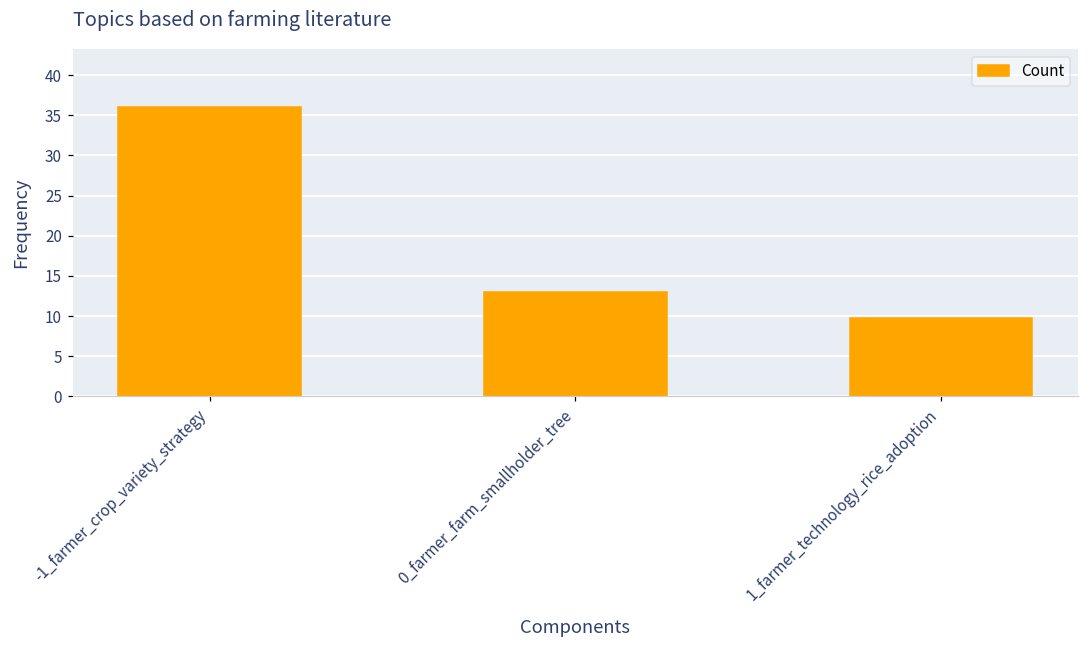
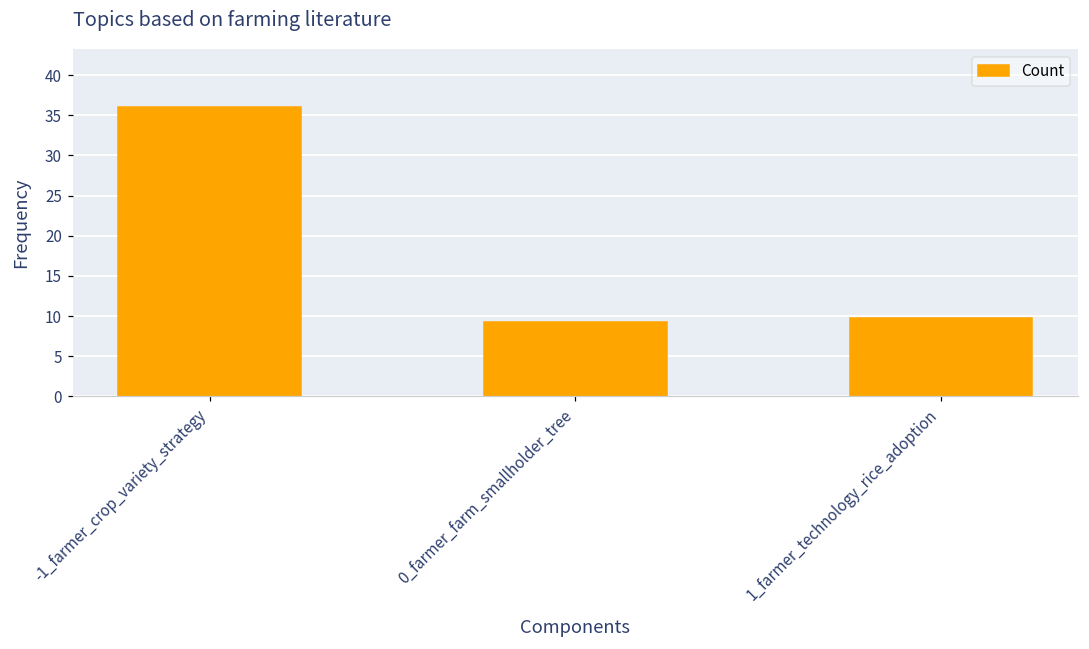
  {
    "-1_farmer_crop_variety_strategy": 36,
-   "0_farmer_farm_smallholder_tree": 13,
+   "0_farmer_farm_smallholder_tree": 9,
    "1_farmer_technology_rice_adoption": 10
  }
